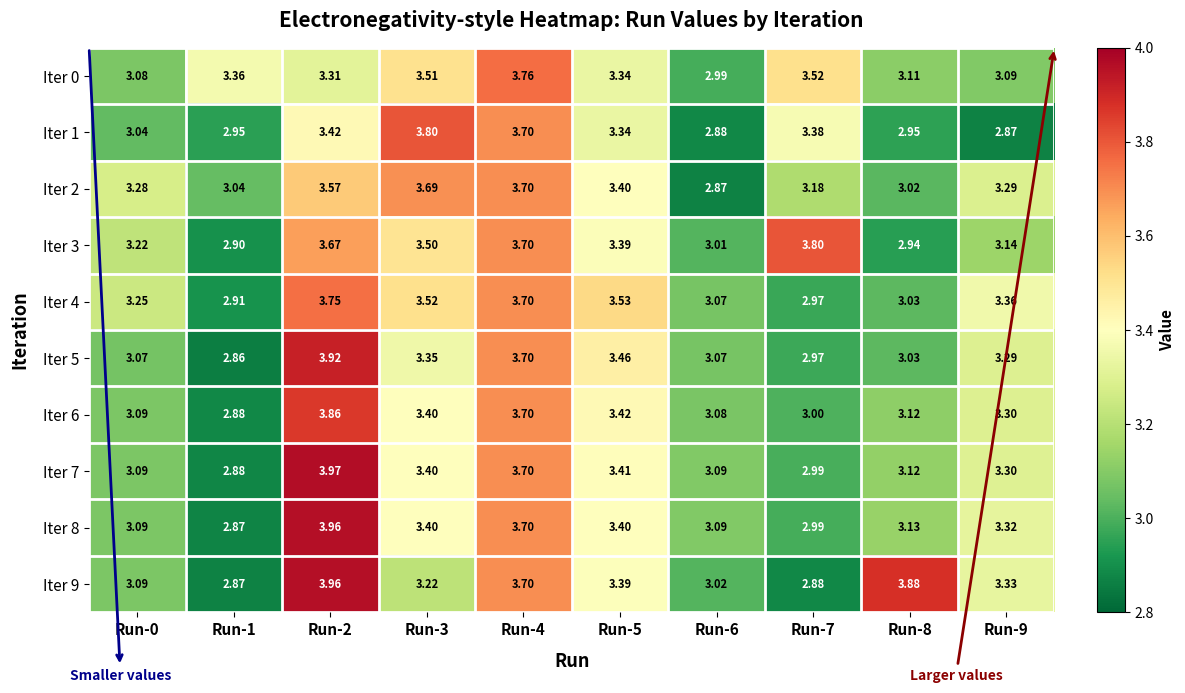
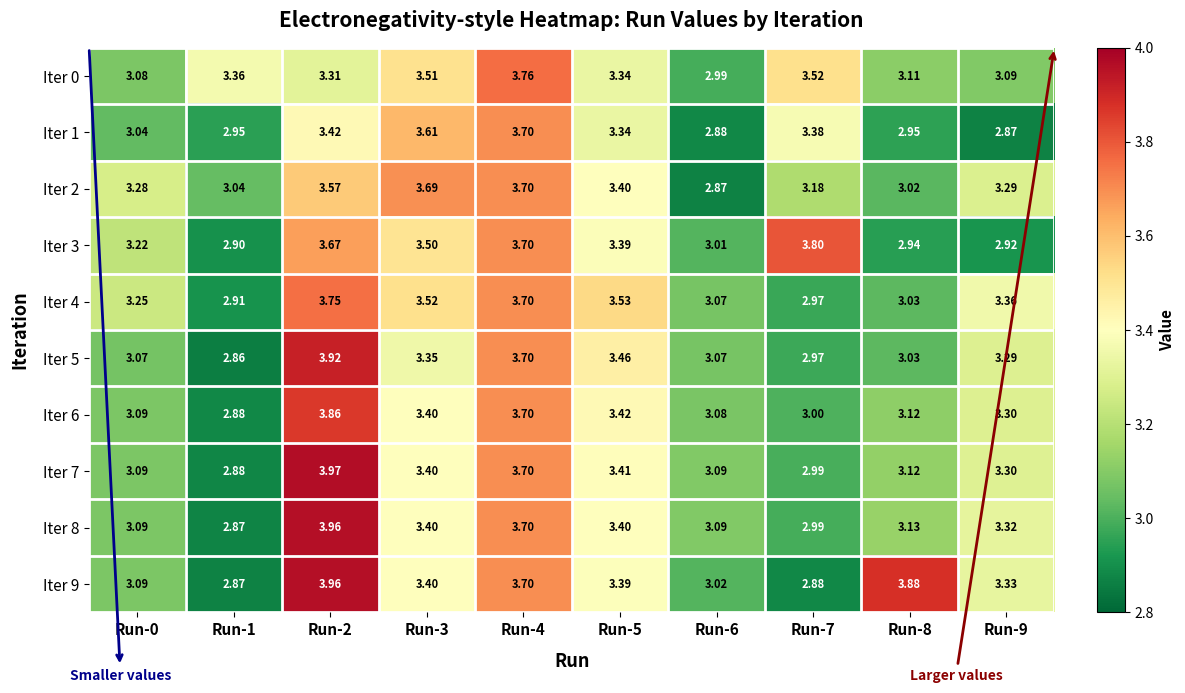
  {
    "Iter 0": {
      "Run-1": 3.36,
      "Run-2": 3.31,
      "Run-3": 3.51,
      "Run-4": 3.76,
      "Run-5": 3.34,
      "Run-6": 2.99,
      "Run-7": 3.52
    },
    "Iter 1": {
      "Run-1": 2.95,
      "Run-2": 3.42,
-     "Run-3": 3.80,
+     "Run-3": 3.61,
      "Run-4": 3.70,
      "Run-5": 3.34,
      "Run-6": 2.88,
      "Run-7": 3.38
    },
    "Iter 2": {
      "Run-1": 3.04,
      "Run-2": 3.57,
      "Run-3": 3.69,
      "Run-4": 3.70,
      "Run-5": 3.40,
      "Run-6": 2.87,
      "Run-7": 3.18
    },
    "Iter 3": {
      "Run-1": 2.90,
      "Run-2": 3.67,
      "Run-3": 3.50,
      "Run-4": 3.70,
      "Run-5": 3.39,
      "Run-6": 3.01,
      "Run-7": 3.80,
-     "Run-9": 3.14
+     "Run-9": 2.92
    },
    "Iter 4": {
      "Run-1": 2.91,
      "Run-2": 3.75,
      "Run-3": 3.52,
      "Run-4": 3.70,
      "Run-5": 3.53,
      "Run-6": 3.07,
      "Run-7": 2.97
    },
    "Iter 5": {
      "Run-1": 2.86,
      "Run-2": 3.92,
      "Run-3": 3.35,
      "Run-4": 3.70,
      "Run-5": 3.46,
      "Run-6": 3.07,
      "Run-7": 2.97
    },
    "Iter 6": {
      "Run-1": 2.88,
      "Run-2": 3.86,
      "Run-3": 3.40,
      "Run-4": 3.70,
      "Run-5": 3.42,
      "Run-6": 3.08,
      "Run-7": 3.00
    },
    "Iter 7": {
      "Run-1": 2.88,
      "Run-2": 3.97,
      "Run-3": 3.40,
      "Run-4": 3.70,
      "Run-5": 3.41,
      "Run-6": 3.09,
      "Run-7": 2.99
    },
    "Iter 8": {
      "Run-1": 2.87,
      "Run-2": 3.96,
      "Run-3": 3.40,
      "Run-4": 3.70,
      "Run-5": 3.40,
      "Run-6": 3.09,
      "Run-7": 2.99
    },
    "Iter 9": {
      "Run-1": 2.87,
      "Run-2": 3.96,
-     "Run-3": 3.22,
+     "Run-3": 3.40,
      "Run-4": 3.70,
      "Run-5": 3.39,
      "Run-6": 3.02,
      "Run-7": 2.88
    }
  }
